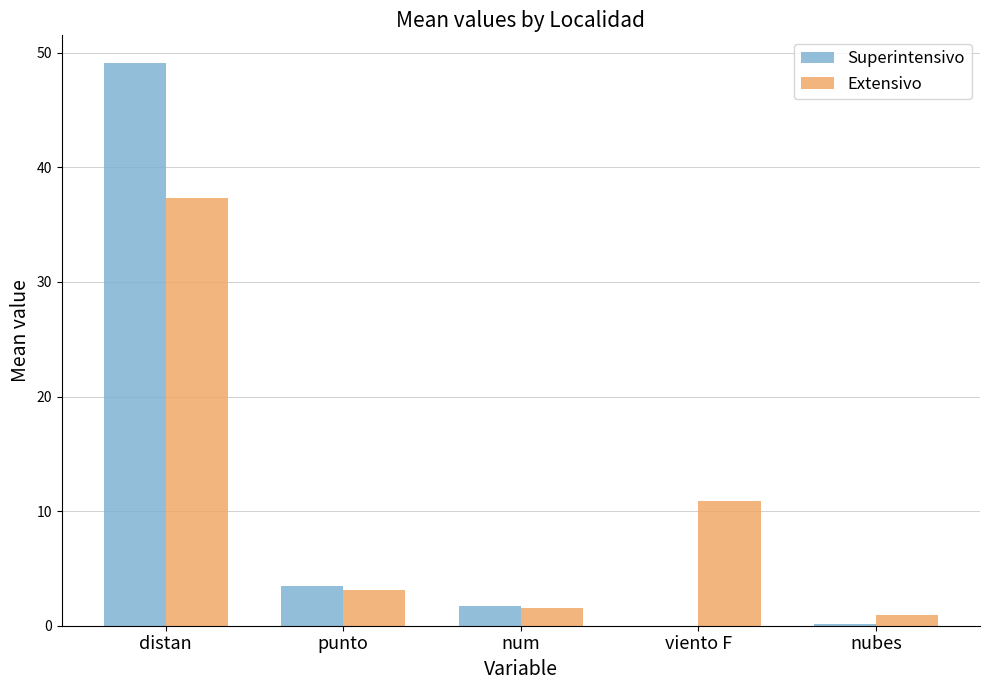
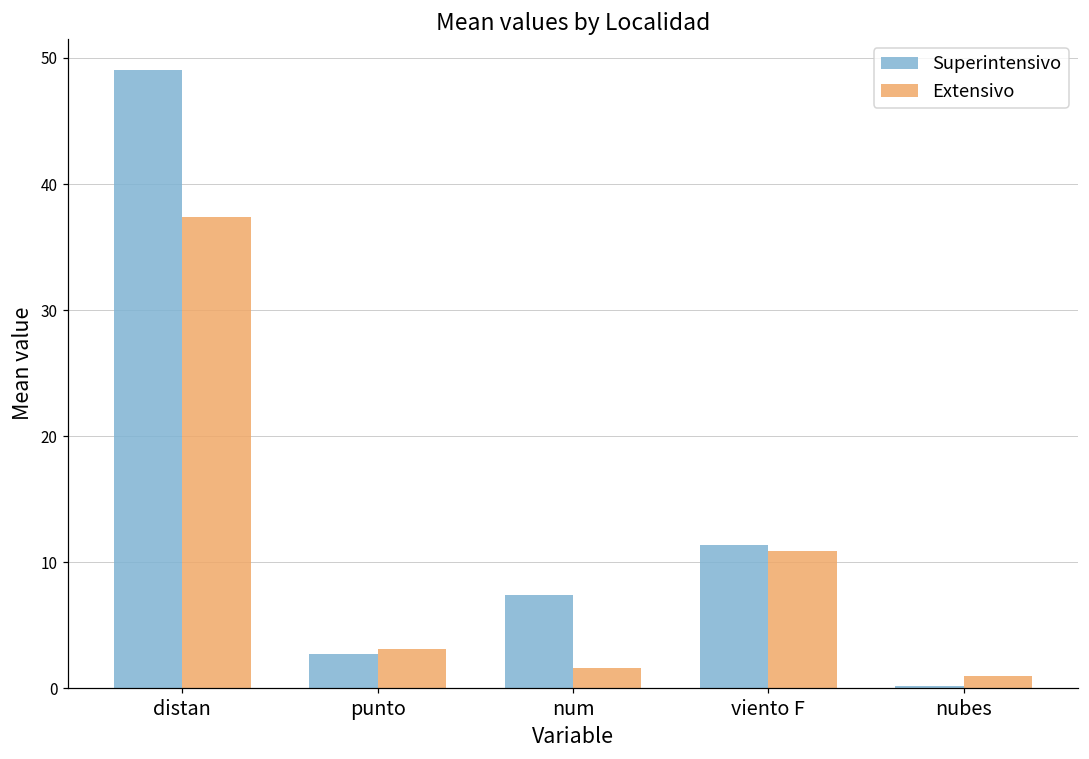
  {
    "Superintensivo": {
      "distan": 49.1,
-     "punto": 3.5,
-     "num": 1.7,
-     "viento F": 0.0
+     "punto": 2.7,
+     "num": 7.4,
+     "viento F": 11.4
    },
    "Extensivo": {
      "distan": 37.4,
      "punto": 3.1,
      "num": 1.6,
      "viento F": 10.9,
      "nubes": 1.0
    }
  }
